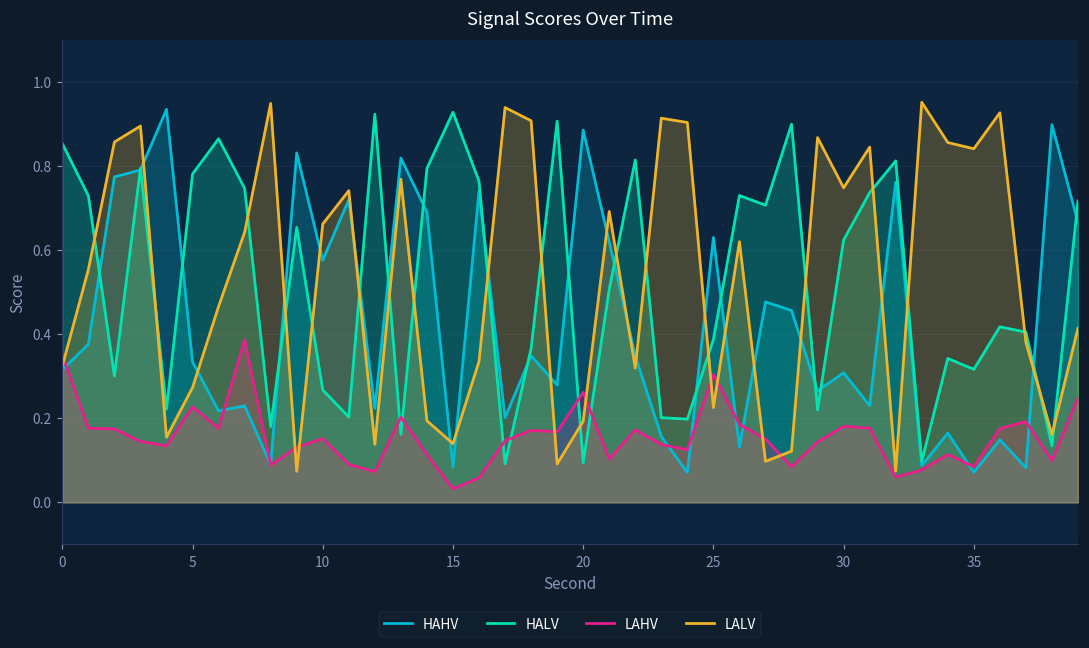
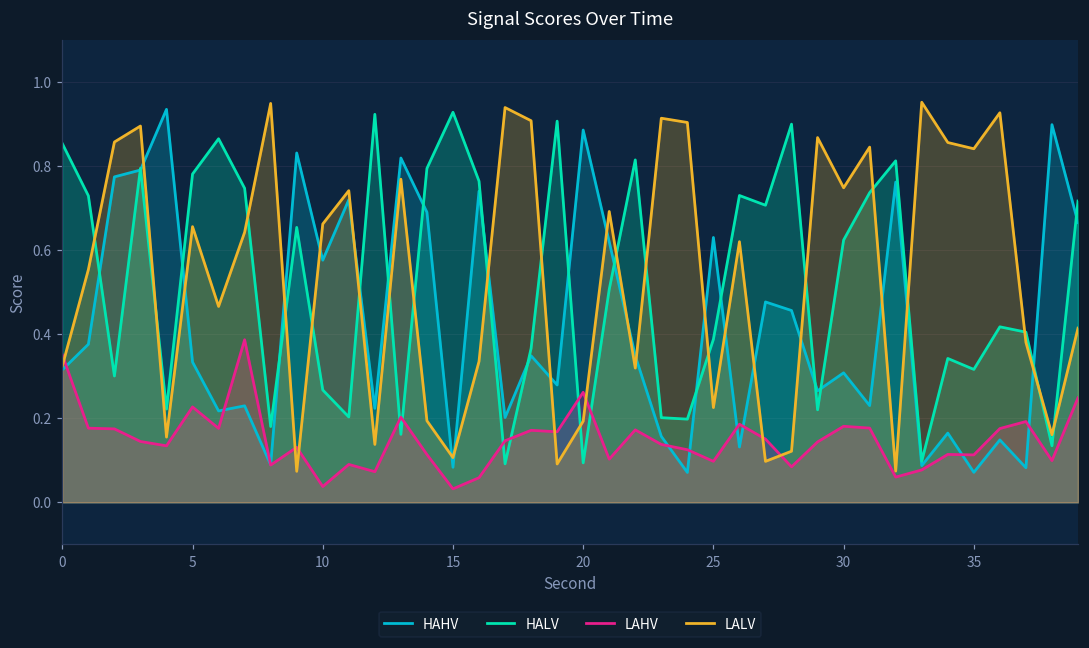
  {
    "LAHV": {
      "0": 0.35,
      "5": 0.23,
-     "10": 0.15,
+     "10": 0.04,
      "15": 0.03,
      "20": 0.26,
-     "25": 0.30,
+     "25": 0.10,
      "30": 0.18,
-     "35": 0.08
+     "35": 0.11
    },
    "LALV": {
      "0": 0.32,
-     "5": 0.27,
+     "5": 0.66,
      "10": 0.66,
-     "15": 0.14,
+     "15": 0.11,
      "20": 0.19,
      "25": 0.23,
      "30": 0.75,
      "35": 0.84
    }
  }
